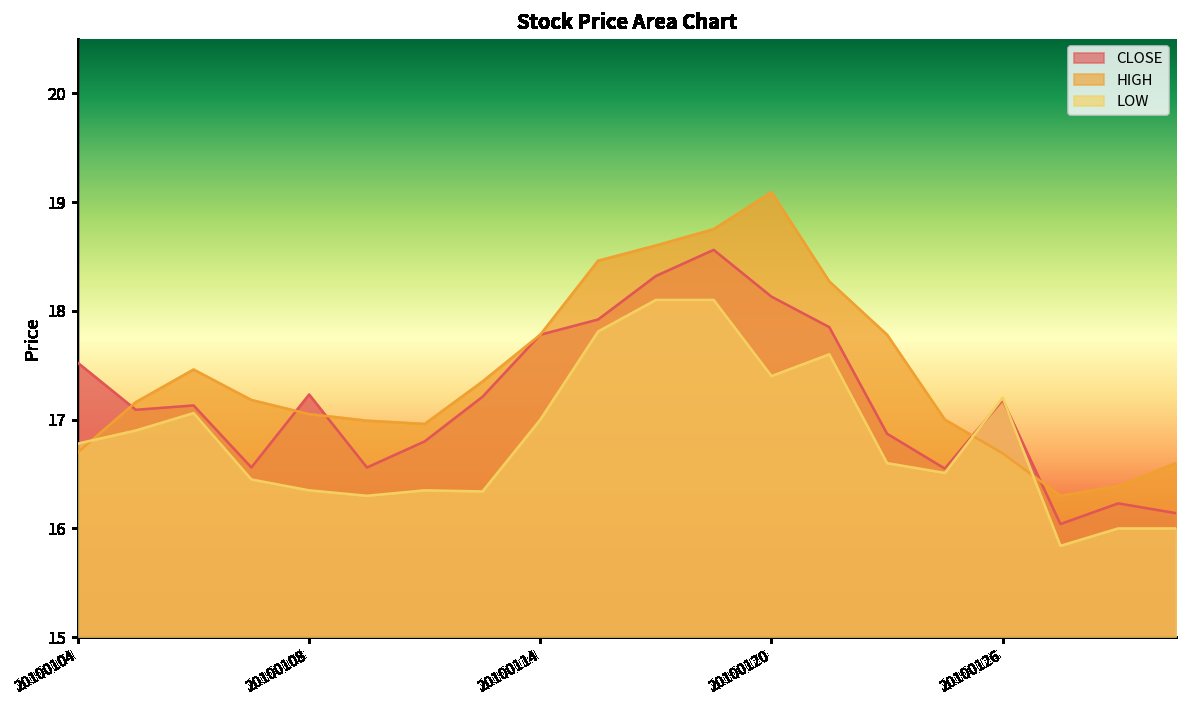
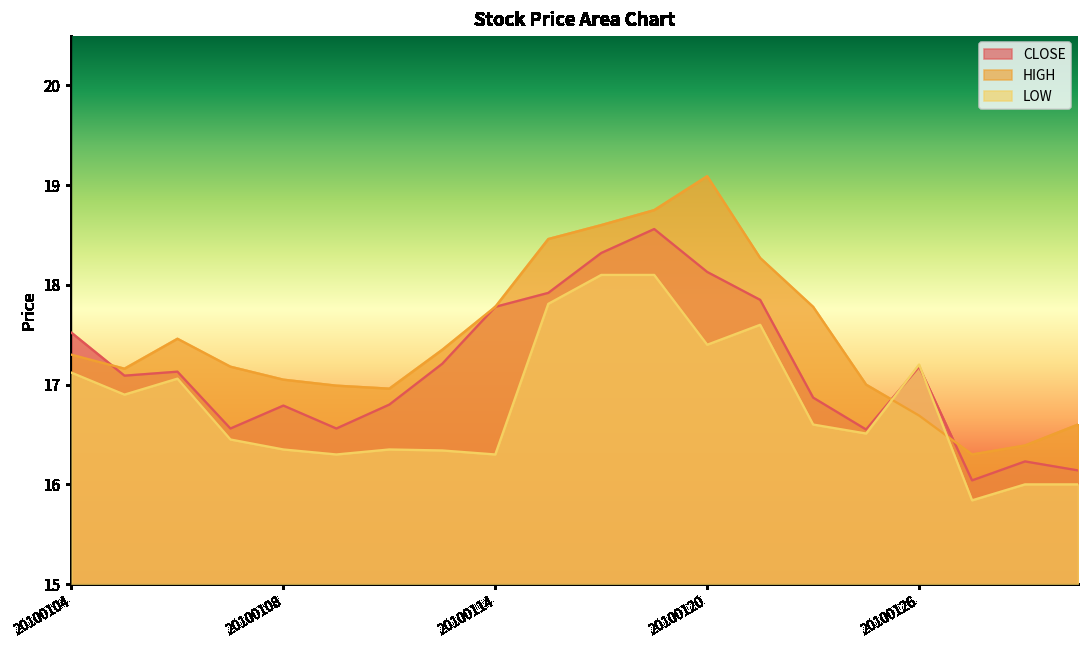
  {
    "CLOSE": {
      "20100104": 17.5,
-     "20100108": 17.2,
+     "20100108": 16.8,
      "20100120": 18.1
    },
    "HIGH": {
-     "20100104": 16.7,
+     "20100104": 17.3,
      "20100108": 17.1,
      "20100120": 19.1,
      "20100126": 16.7
    },
    "LOW": {
-     "20100104": 16.8,
+     "20100104": 17.1,
      "20100108": 16.4,
-     "20100114": 17.0,
+     "20100114": 16.3,
      "20100120": 17.4
    }
  }
